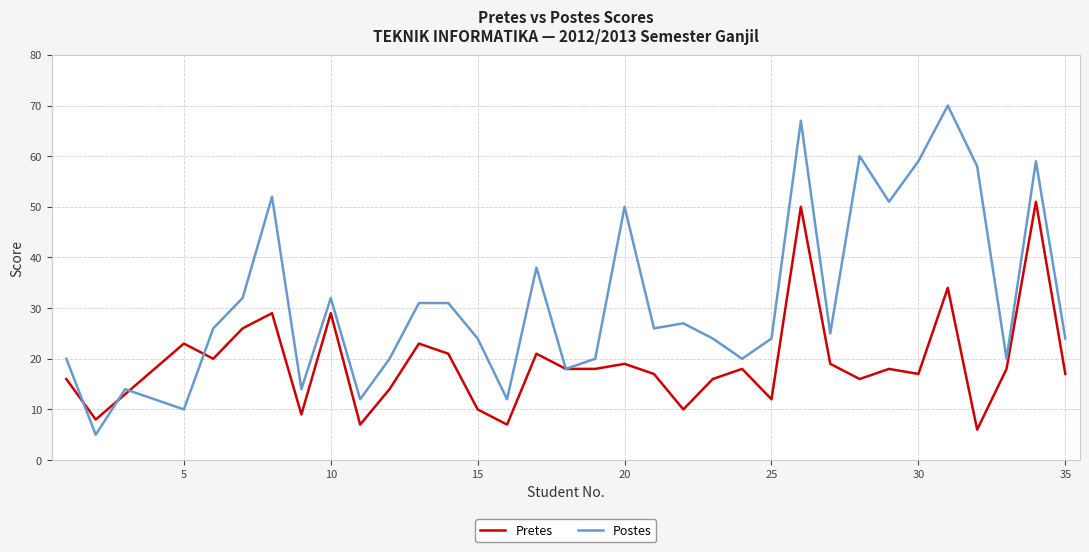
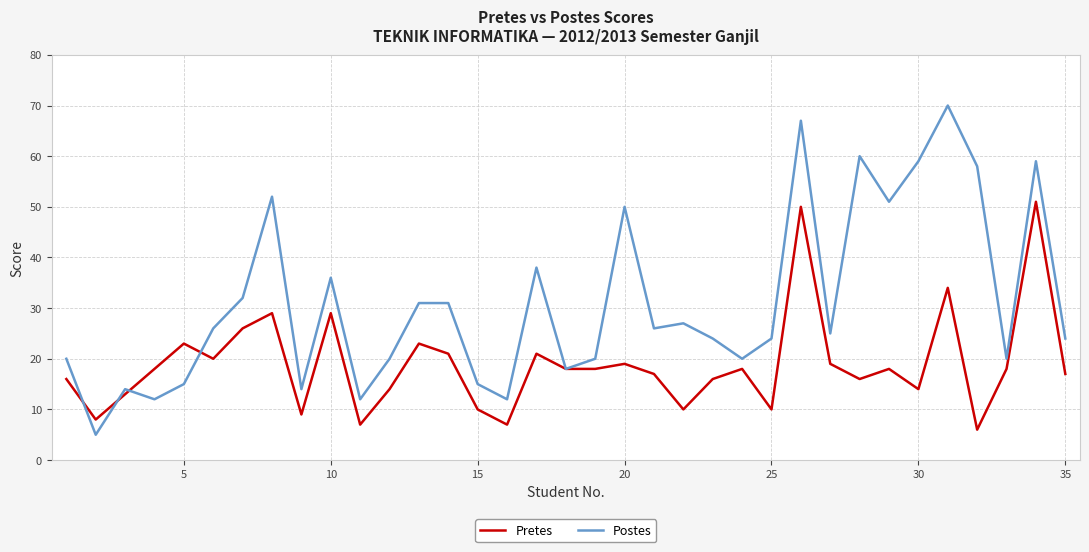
  {
    "Pretes": {
      "5": 23,
      "10": 29,
      "15": 10,
      "20": 19,
-     "25": 12,
-     "30": 17,
+     "25": 10,
+     "30": 14,
      "35": 17
    },
    "Postes": {
-     "5": 10,
-     "10": 32,
-     "15": 24,
+     "5": 15,
+     "10": 36,
+     "15": 15,
      "20": 50,
      "25": 24,
      "30": 59,
      "35": 24
    }
  }
